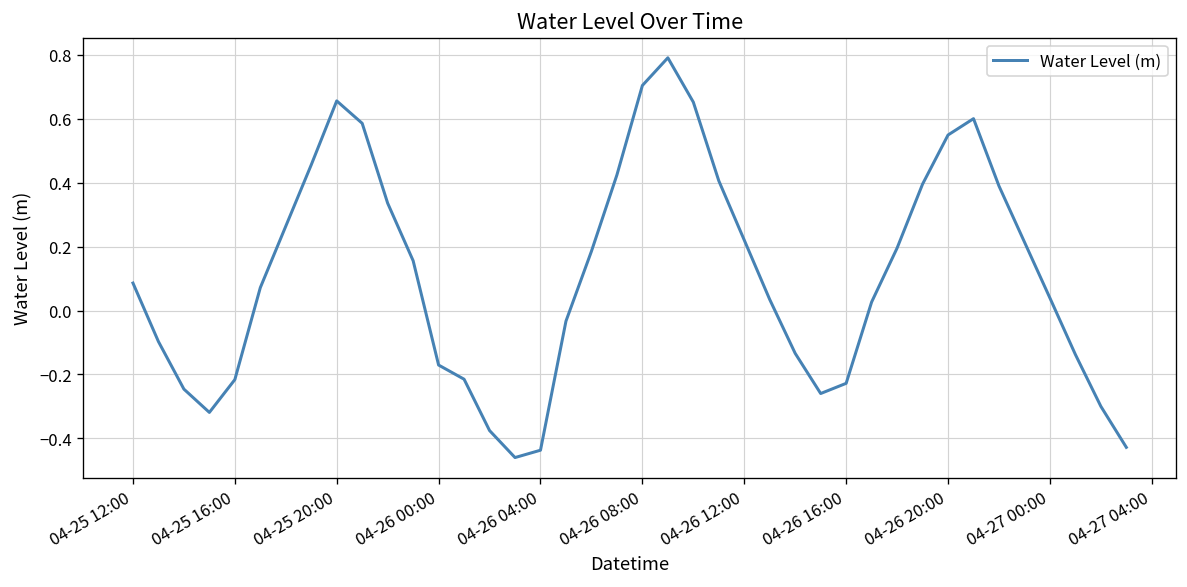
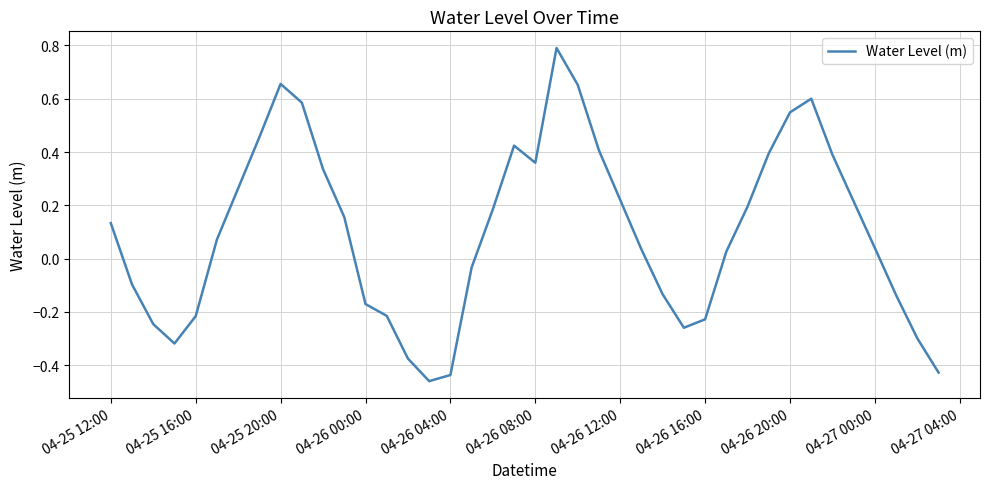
  {
-   "04-25 12:00": 0.09,
+   "04-25 12:00": 0.13,
    "04-25 16:00": -0.22,
    "04-25 20:00": 0.66,
    "04-26 00:00": -0.17,
    "04-26 04:00": -0.44,
-   "04-26 08:00": 0.70,
+   "04-26 08:00": 0.36,
    "04-26 12:00": 0.22,
    "04-26 16:00": -0.23,
    "04-26 20:00": 0.55,
    "04-27 00:00": 0.04
  }
